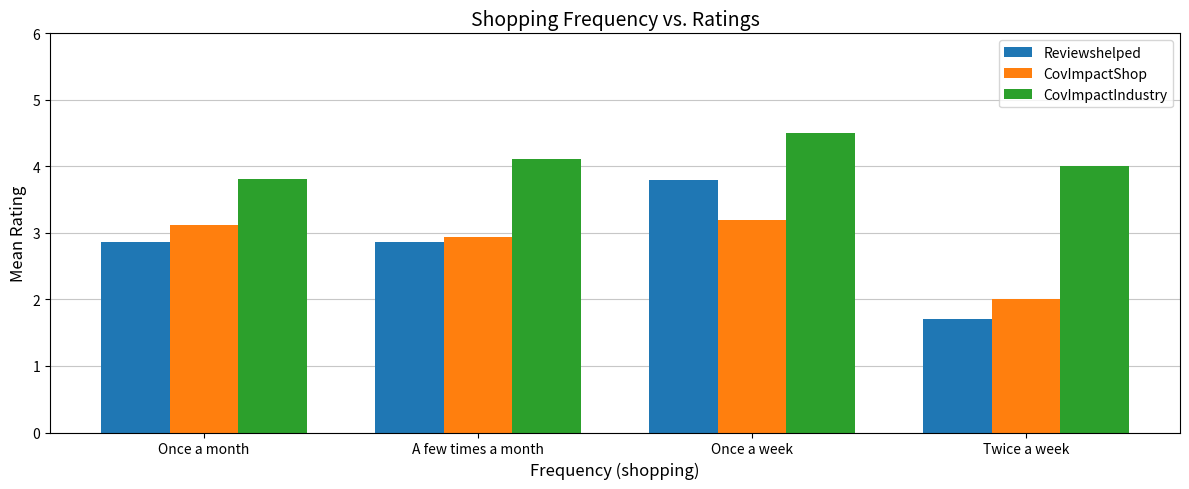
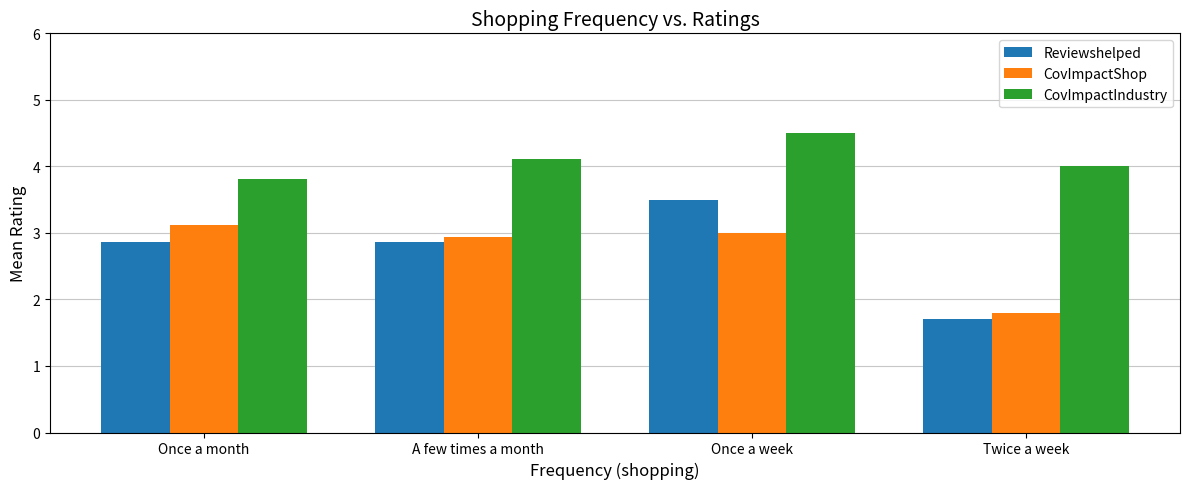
  {
    "Reviewshelped": {
      "Once a month": 2.9,
      "A few times a month": 2.9,
-     "Once a week": 3.8,
+     "Once a week": 3.5,
      "Twice a week": 1.7
    },
    "CovImpactShop": {
      "Once a month": 3.1,
      "A few times a month": 2.9,
-     "Once a week": 3.2,
-     "Twice a week": 2.0
+     "Once a week": 3.0,
+     "Twice a week": 1.8
    },
    "CovImpactIndustry": {
      "Once a month": 3.8,
      "A few times a month": 4.1,
      "Once a week": 4.5,
      "Twice a week": 4.0
    }
  }
